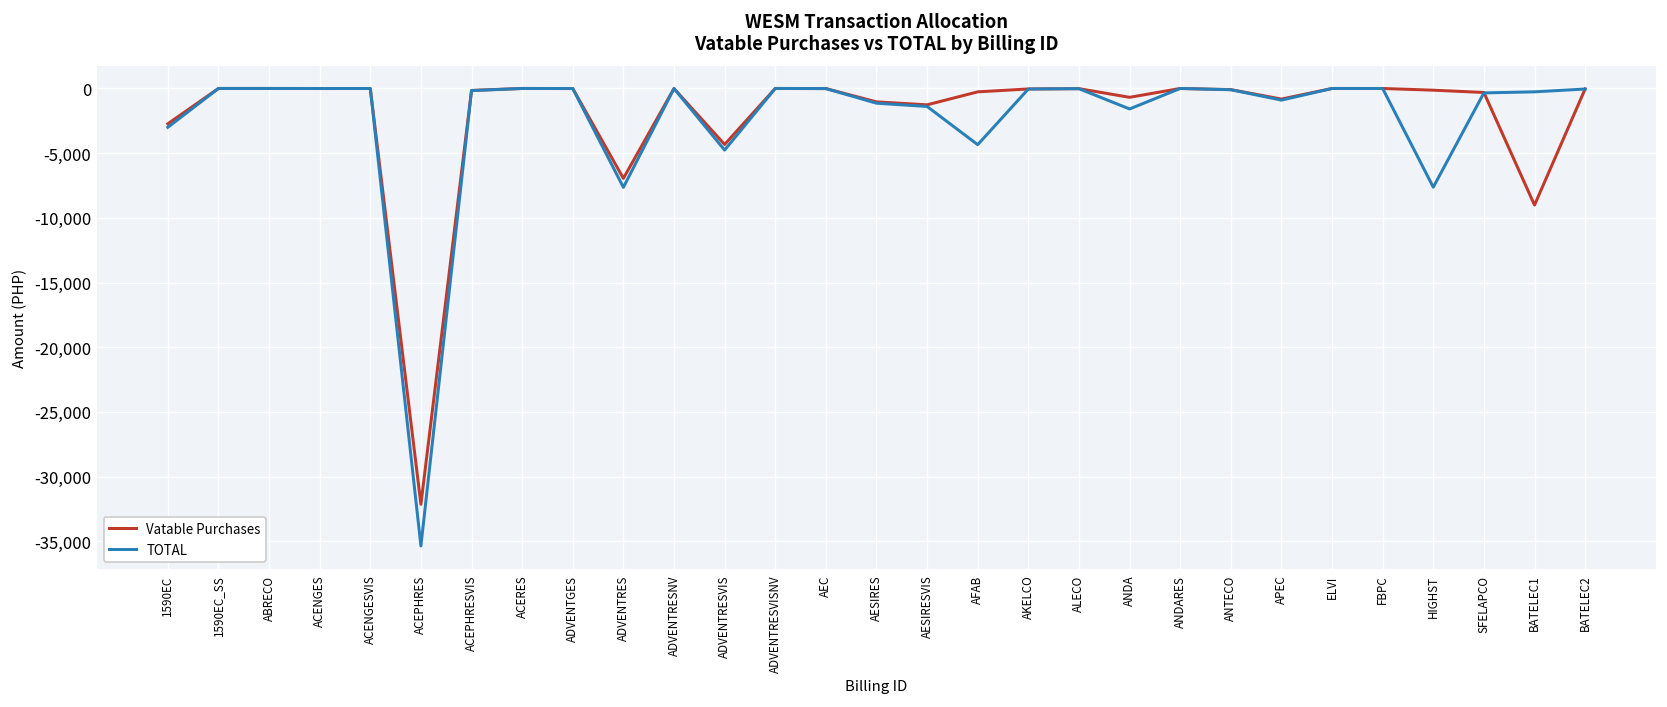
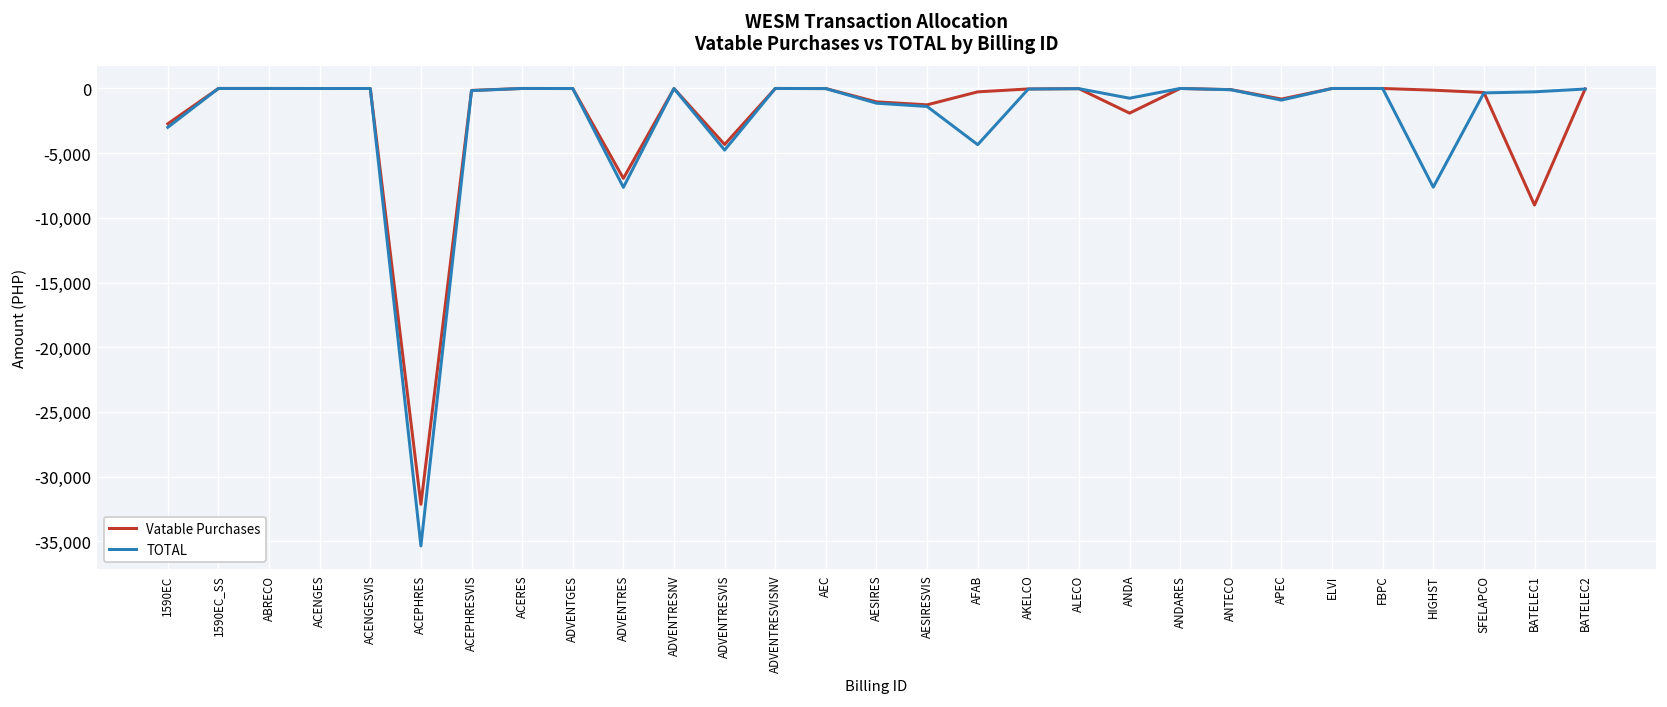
  {
    "Vatable Purchases": {
      "1590EC": "-2,700",
      "ACEPHRES": "-32,100",
      "ADVENTRES": "-7,000",
      "ADVENTRESVIS": "-4,300",
      "AFAB": "-300",
-     "ANDA": "-700",
+     "ANDA": "-1,900",
      "HIGHST": "-100",
      "BATELEC1": "-9,000"
    },
    "TOTAL": {
      "1590EC": "-3,000",
      "ACEPHRES": "-35,400",
      "ADVENTRES": "-7,600",
      "ADVENTRESVIS": "-4,800",
      "AFAB": "-4,300",
-     "ANDA": "-1,600",
+     "ANDA": "-800",
      "HIGHST": "-7,600",
      "BATELEC1": "-300"
    }
  }
